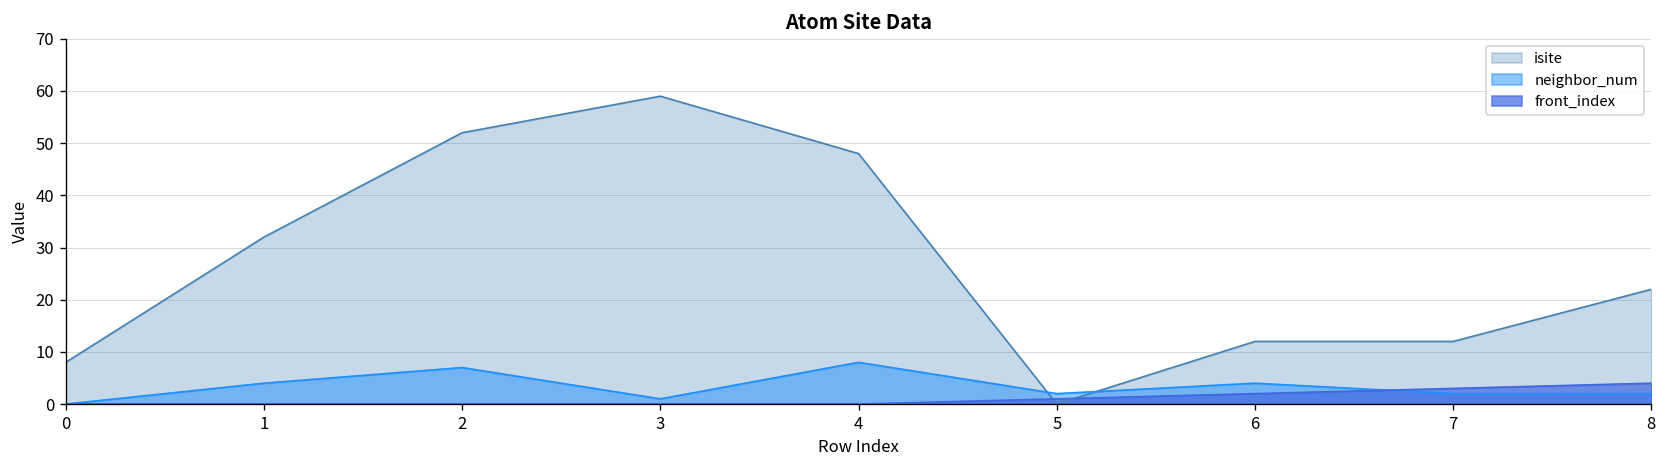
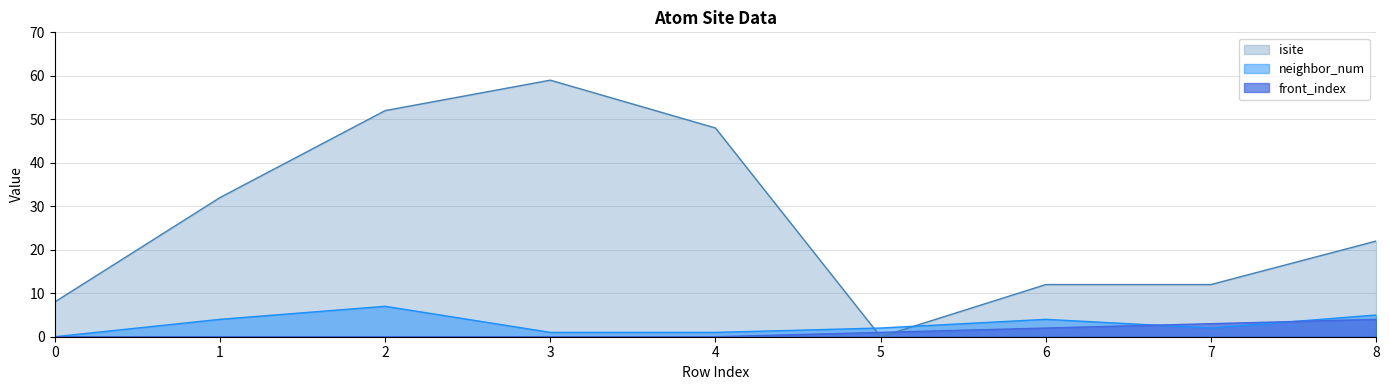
  {
    "neighbor_num": {
      "1": 4,
      "2": 7,
      "3": 1,
-     "4": 8,
+     "4": 1,
      "5": 2,
      "6": 4,
      "7": 2,
-     "8": 2
+     "8": 5
    }
  }
